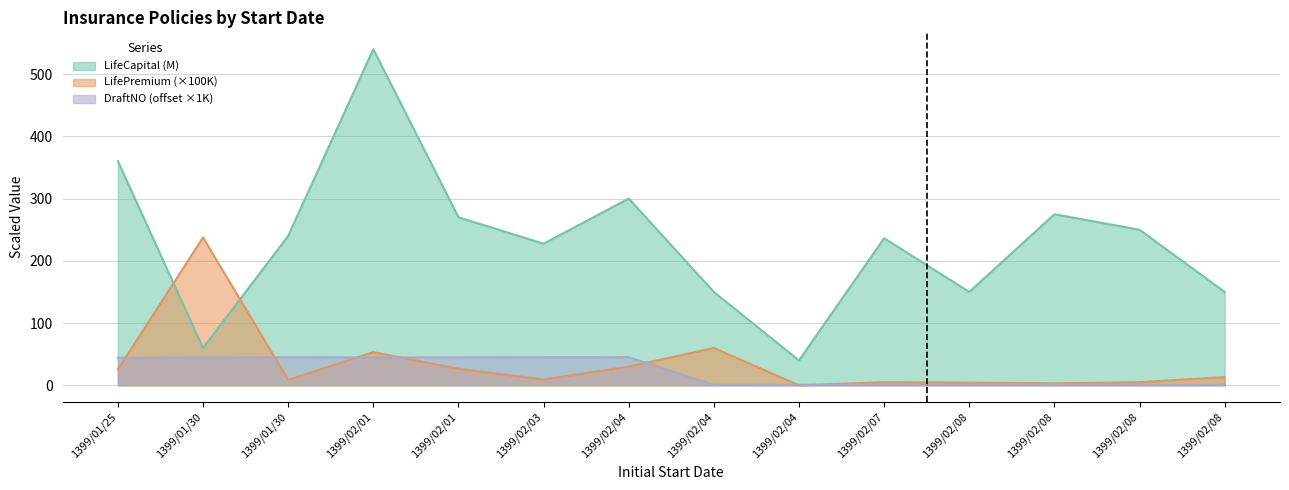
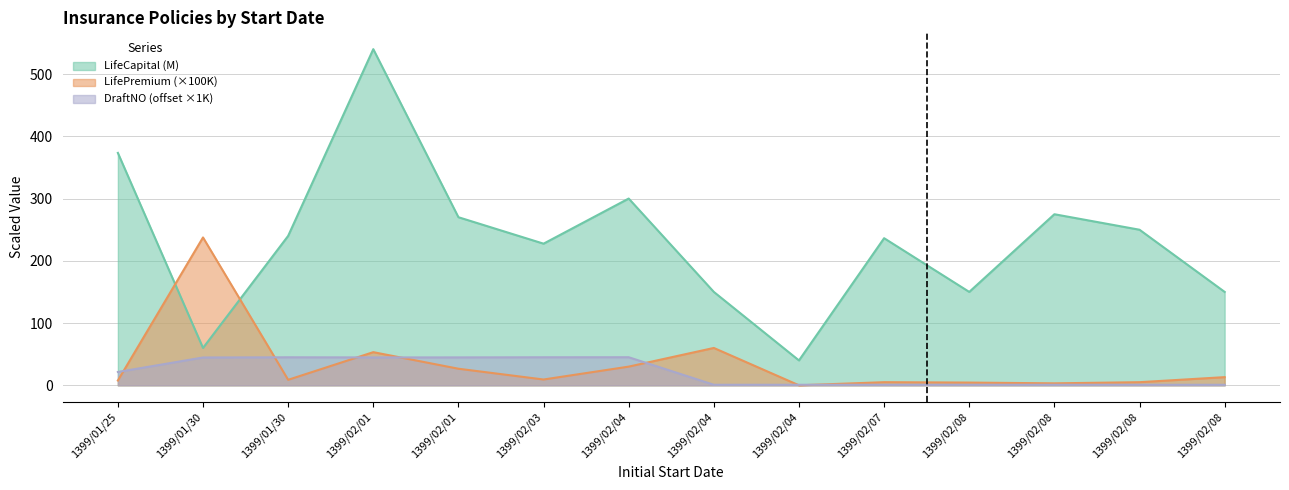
  {
    "LifeCapital (M)": {
-     "1399/01/25": 360,
+     "1399/01/25": 370,
      "1399/02/03": 230,
      "1399/02/07": 240
    },
    "LifePremium (×100K)": {
-     "1399/01/25": 30,
+     "1399/01/25": 10,
      "1399/02/03": 10,
      "1399/02/07": 10
    },
    "DraftNO (offset ×1K)": {
-     "1399/01/25": 40,
+     "1399/01/25": 20,
      "1399/02/03": 50,
      "1399/02/07": 0
    }
  }
